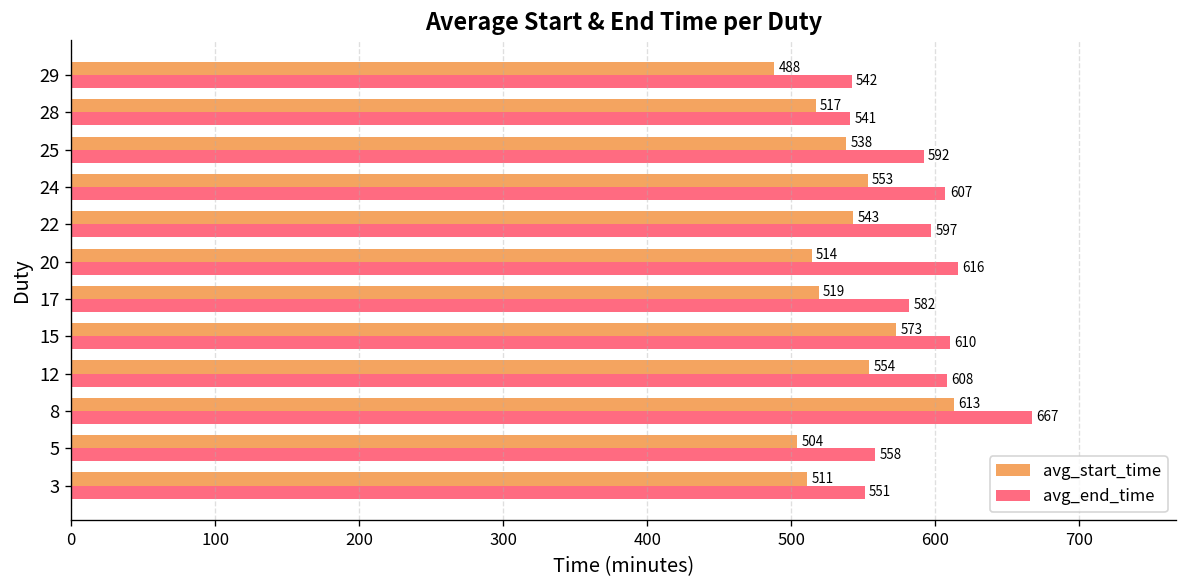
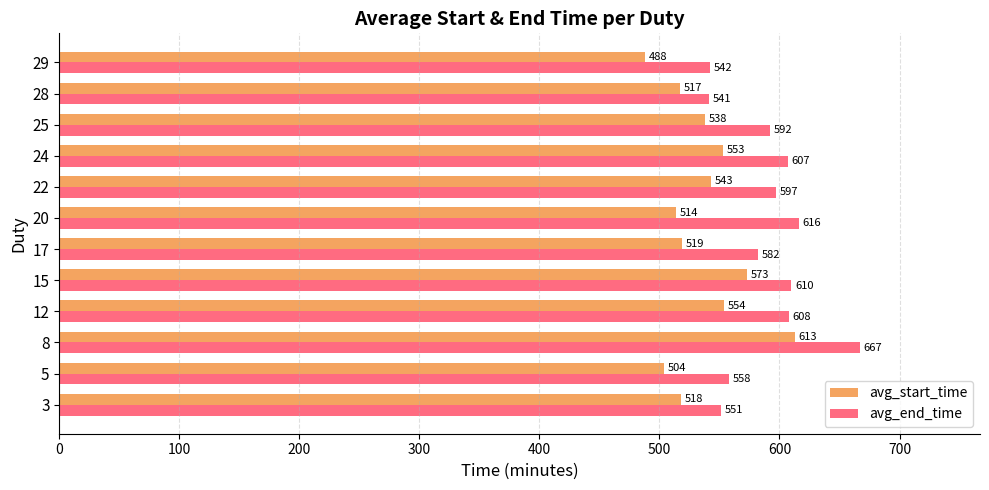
  {
    "avg_start_time": {
      "29": 488,
      "28": 517,
      "25": 538,
      "24": 553,
      "22": 543,
      "20": 514,
      "17": 519,
      "15": 573,
      "12": 554,
      "8": 613,
      "5": 504,
-     "3": 511
+     "3": 518
    },
    "avg_end_time": {
      "29": 542,
      "28": 541,
      "25": 592,
      "24": 607,
      "22": 597,
      "20": 616,
      "17": 582,
      "15": 610,
      "12": 608,
      "8": 667,
      "5": 558,
      "3": 551
    }
  }
